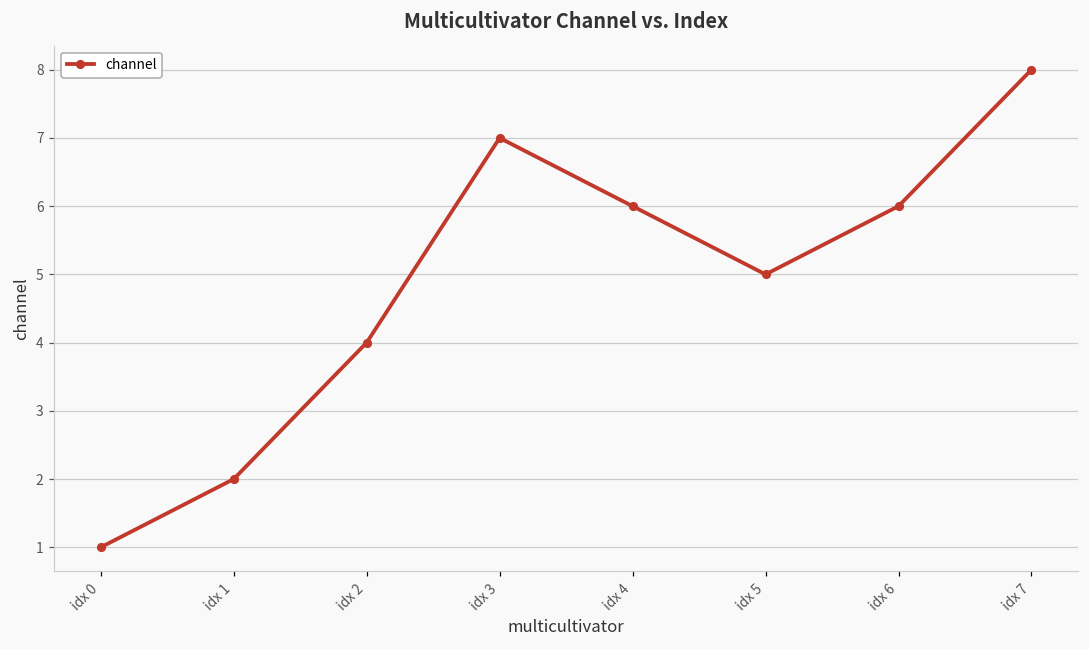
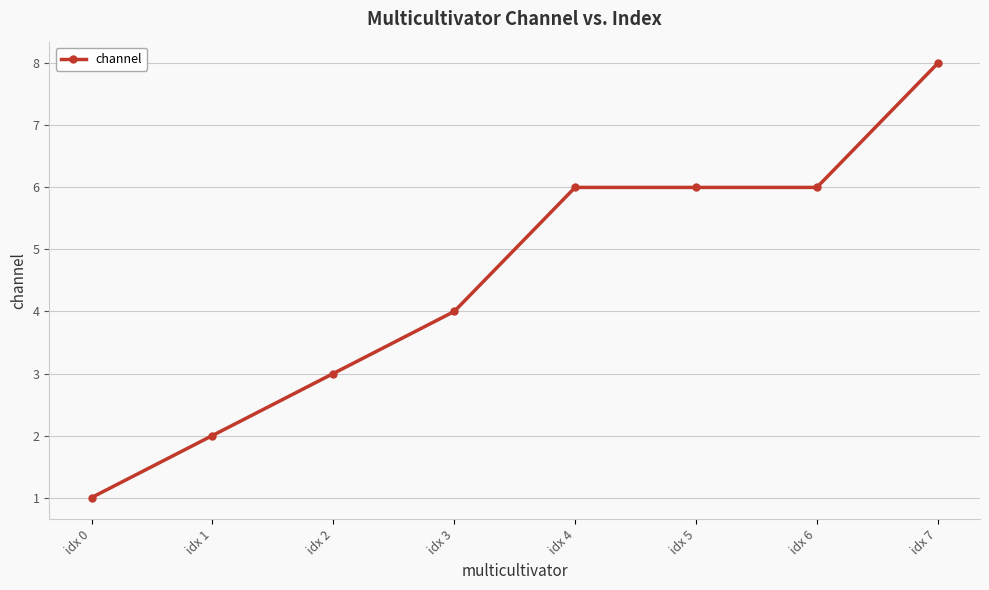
  {
    "idx 0": 1,
    "idx 1": 2,
-   "idx 2": 4,
-   "idx 3": 7,
+   "idx 2": 3,
+   "idx 3": 4,
    "idx 4": 6,
-   "idx 5": 5,
+   "idx 5": 6,
    "idx 6": 6,
    "idx 7": 8
  }
